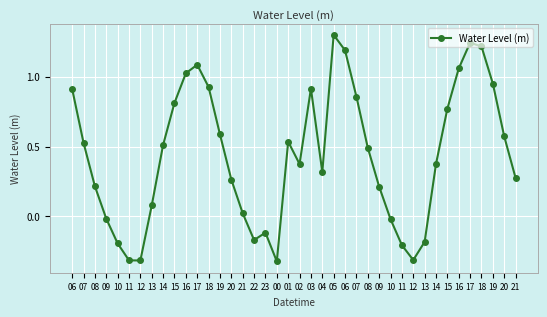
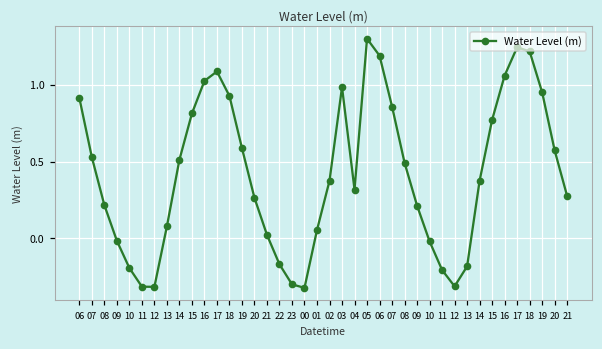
  {
    "22": -0.17,
-   "23": -0.12,
+   "23": -0.30,
    "00": -0.32,
-   "01": 0.54,
+   "01": 0.05,
    "02": 0.37,
-   "03": 0.91,
+   "03": 0.98,
    "04": 0.32,
    "05": 1.30
  }
